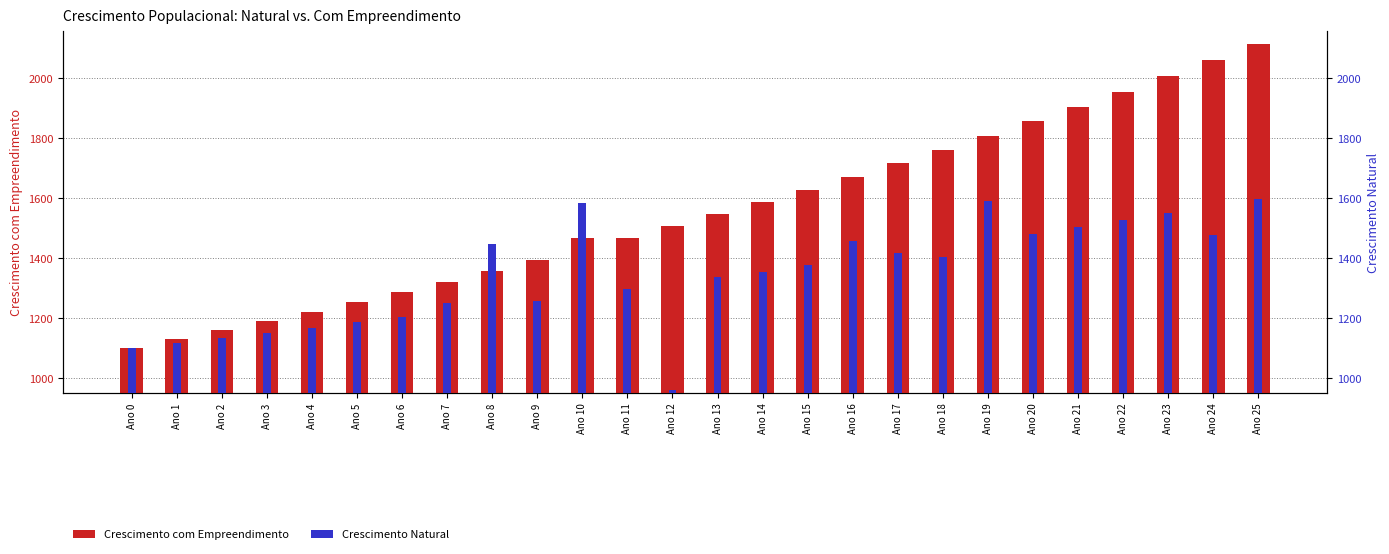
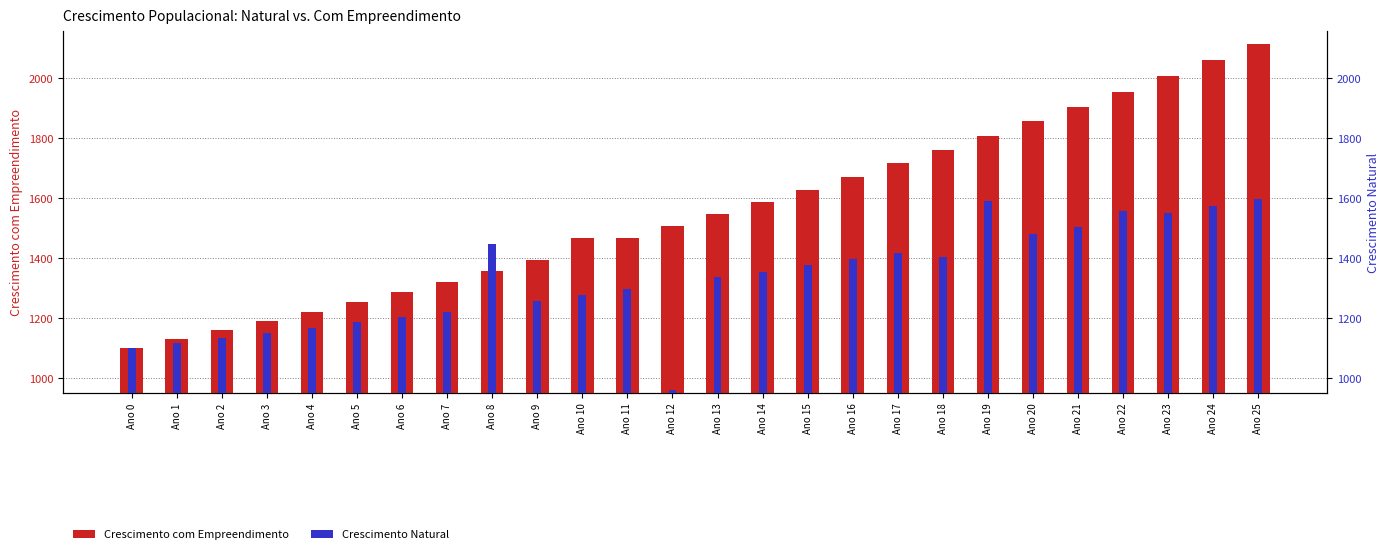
  {
    "Crescimento com Empreendimento": {
      "Ano 0": 1100,
      "Ano 1": 1130,
      "Ano 2": 1160,
      "Ano 3": 1190,
      "Ano 4": 1220,
      "Ano 5": 1250,
      "Ano 6": 1290,
      "Ano 7": 1320,
      "Ano 8": 1360,
      "Ano 9": 1390,
      "Ano 10": 1470,
      "Ano 11": 1470,
      "Ano 12": 1510,
      "Ano 13": 1550,
      "Ano 14": 1590,
      "Ano 15": 1630,
      "Ano 16": 1670,
      "Ano 17": 1720,
      "Ano 18": 1760,
      "Ano 19": 1810,
      "Ano 20": 1860,
      "Ano 21": 1910,
      "Ano 22": 1960,
      "Ano 23": 2010,
      "Ano 24": 2060,
      "Ano 25": 2120
    },
    "Crescimento Natural": {
      "Ano 0": 1100,
      "Ano 1": 1120,
      "Ano 2": 1130,
      "Ano 3": 1150,
      "Ano 4": 1170,
      "Ano 5": 1190,
      "Ano 6": 1200,
-     "Ano 7": 1250,
+     "Ano 7": 1220,
      "Ano 8": 1450,
      "Ano 9": 1260,
-     "Ano 10": 1580,
+     "Ano 10": 1280,
      "Ano 11": 1300,
      "Ano 12": 960,
      "Ano 13": 1330,
      "Ano 14": 1350,
      "Ano 15": 1380,
-     "Ano 16": 1460,
+     "Ano 16": 1400,
      "Ano 17": 1420,
      "Ano 18": 1400,
      "Ano 19": 1590,
      "Ano 20": 1480,
      "Ano 21": 1500,
-     "Ano 22": 1530,
+     "Ano 22": 1560,
      "Ano 23": 1550,
-     "Ano 24": 1480,
+     "Ano 24": 1570,
      "Ano 25": 1600
    }
  }
